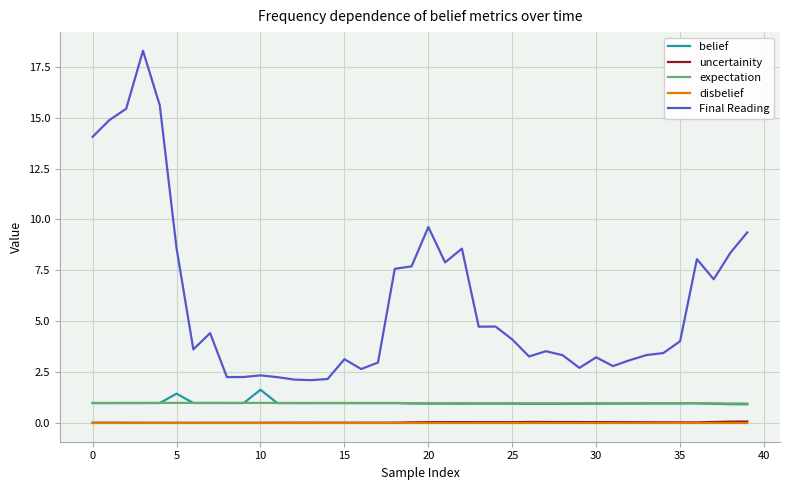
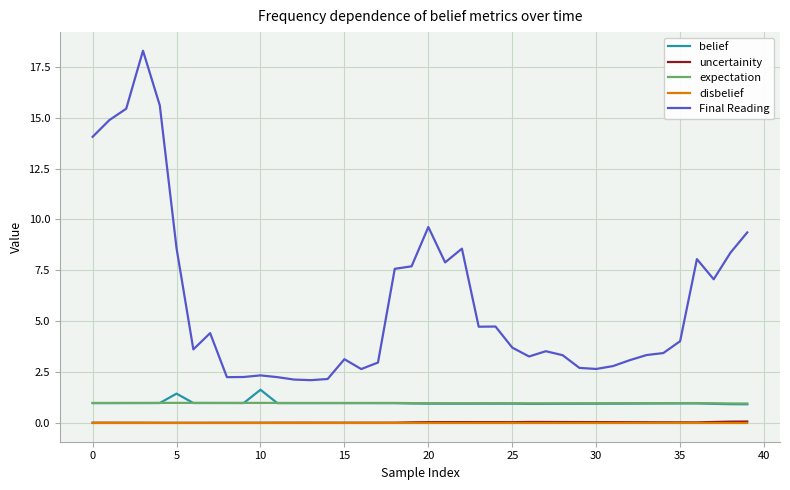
  {
    "belief": {
      "5": 1.4,
      "10": 1.6
    },
    "expectation": {
      "5": 1.0,
      "10": 1.0
    },
    "Final Reading": {
      "0": 14.1,
      "5": 8.6,
      "10": 2.3,
      "15": 3.1,
      "20": 9.6,
-     "25": 4.1,
-     "30": 3.2,
+     "25": 3.7,
+     "30": 2.7,
      "35": 4.0
    }
  }
